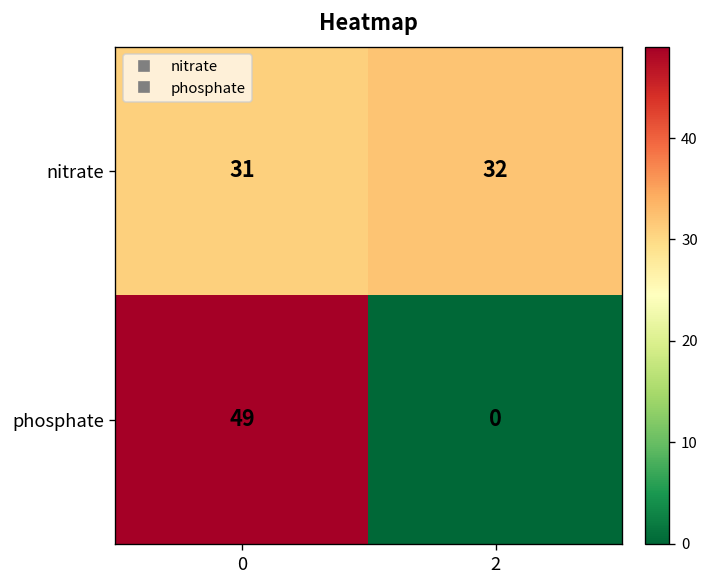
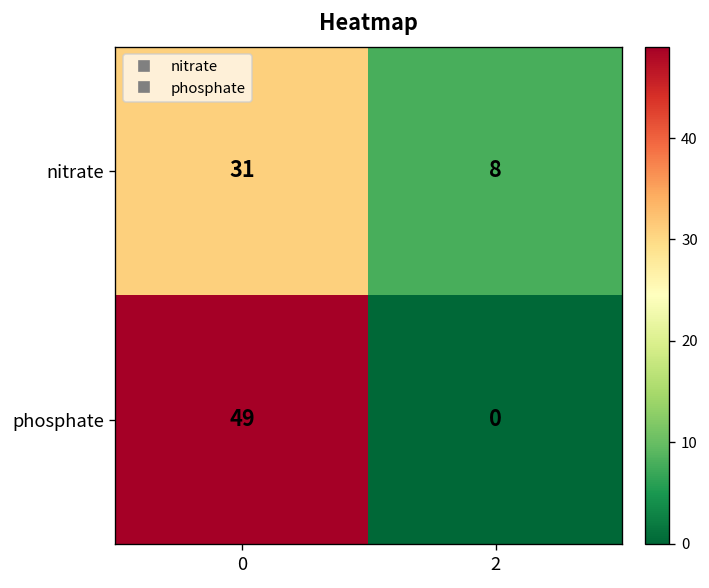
  {
    "nitrate": {
      "0": 31,
-     "2": 32
+     "2": 8
    },
    "phosphate": {
      "0": 49,
      "2": 0
    }
  }
